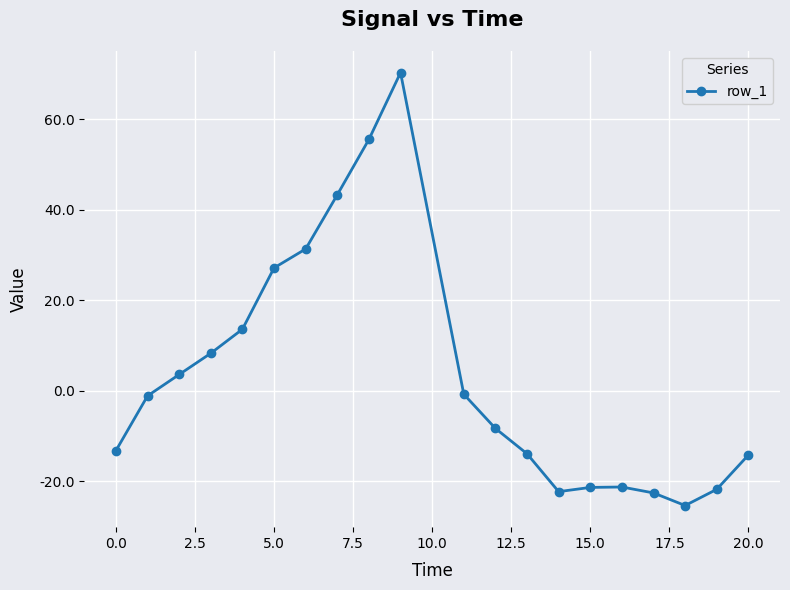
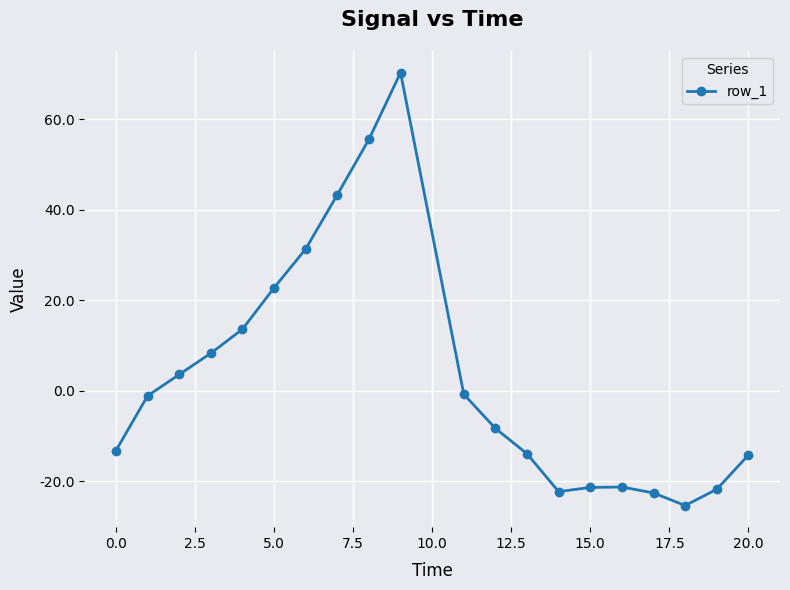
  {
    "0.0": -13,
-   "5.0": 27,
+   "5.0": 23,
    "15.0": -21,
    "20.0": -14
  }
